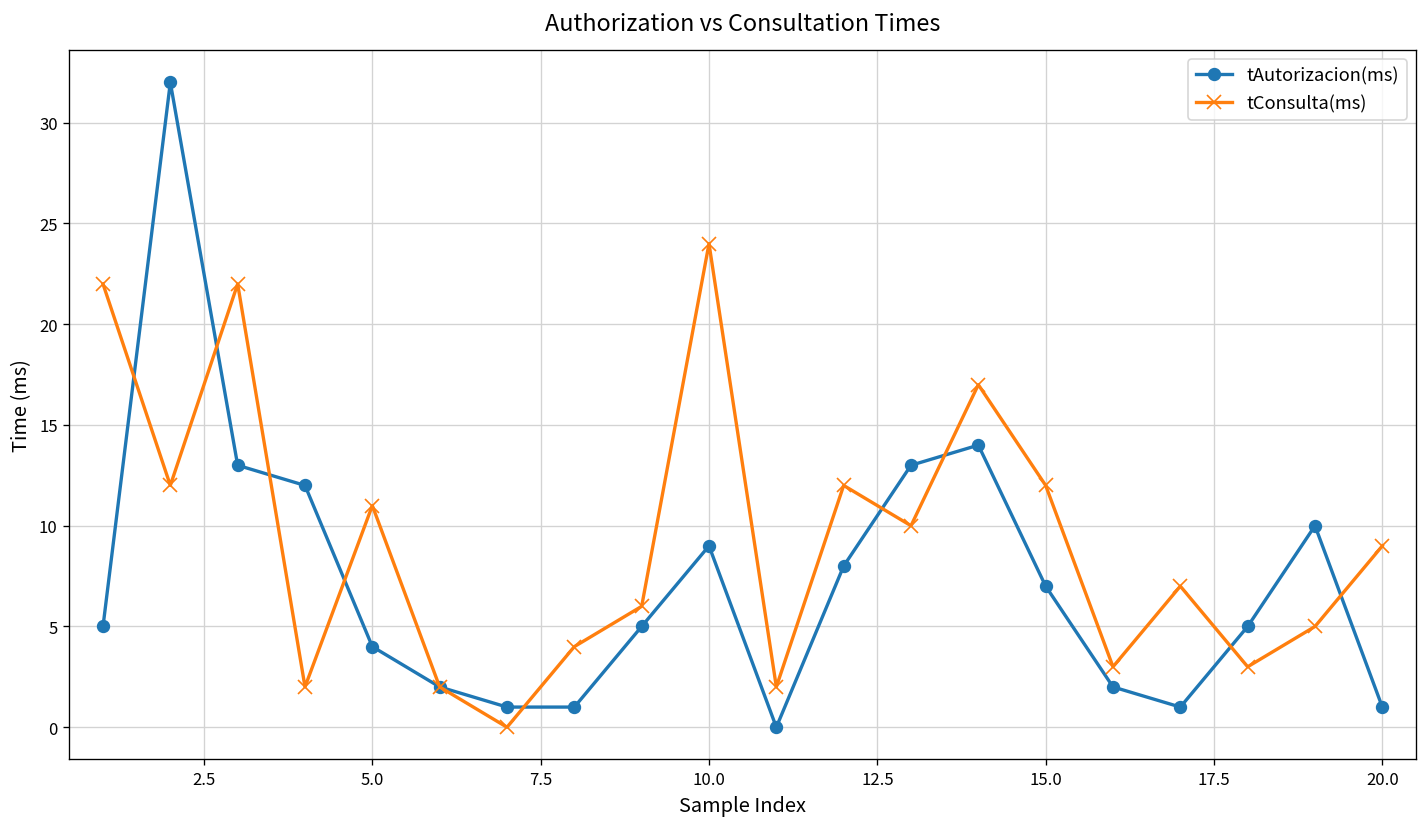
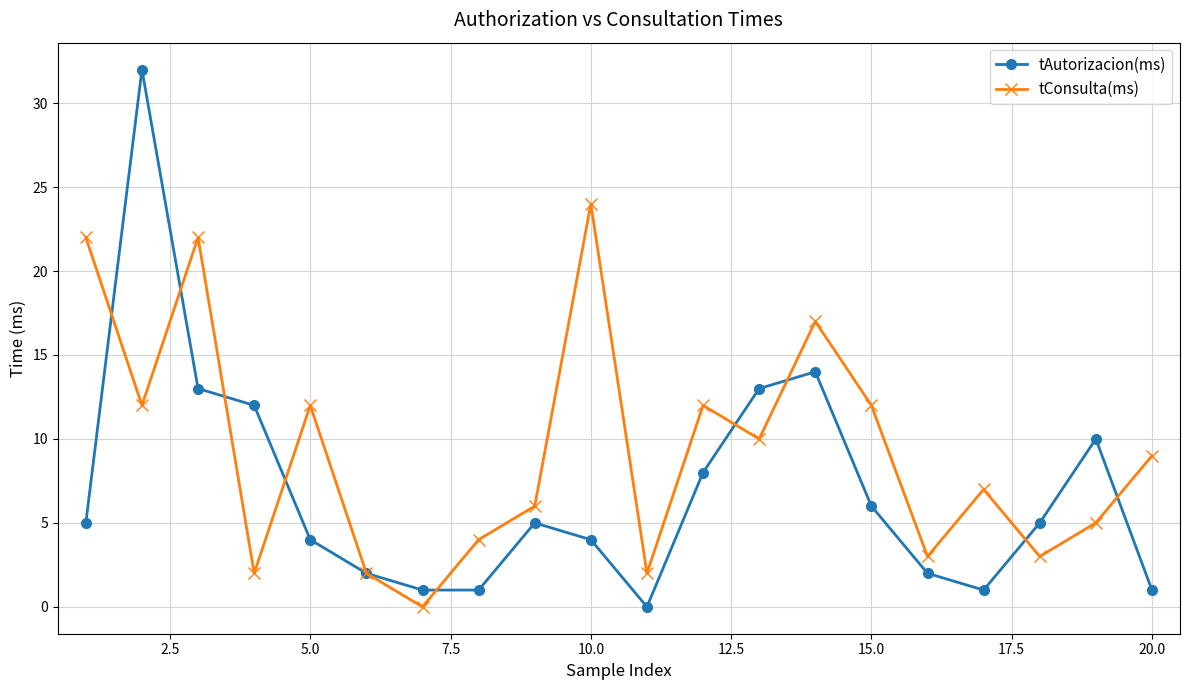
  {
    "tAutorizacion(ms)": {
      "5.0": 4,
-     "10.0": 9,
-     "15.0": 7,
+     "10.0": 4,
+     "15.0": 6,
      "20.0": 1
    },
    "tConsulta(ms)": {
-     "5.0": 11,
+     "5.0": 12,
      "10.0": 24,
      "15.0": 12,
      "20.0": 9
    }
  }
